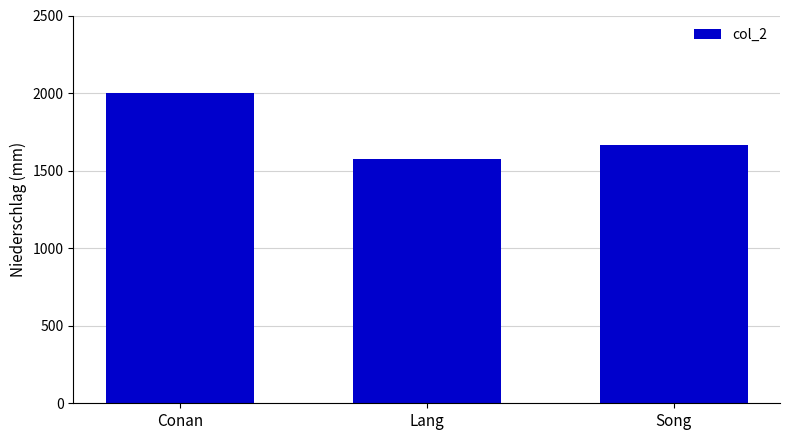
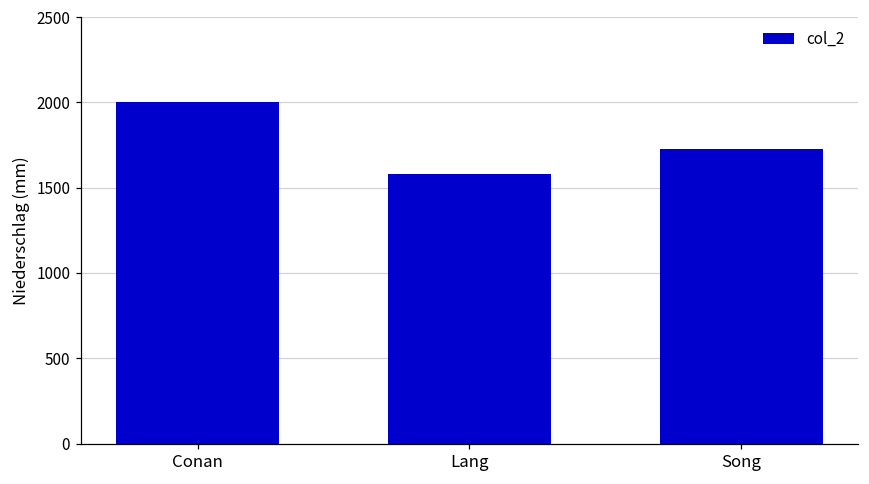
  {
    "Conan": 2000,
    "Lang": 1580,
-   "Song": 1670
+   "Song": 1730
  }
